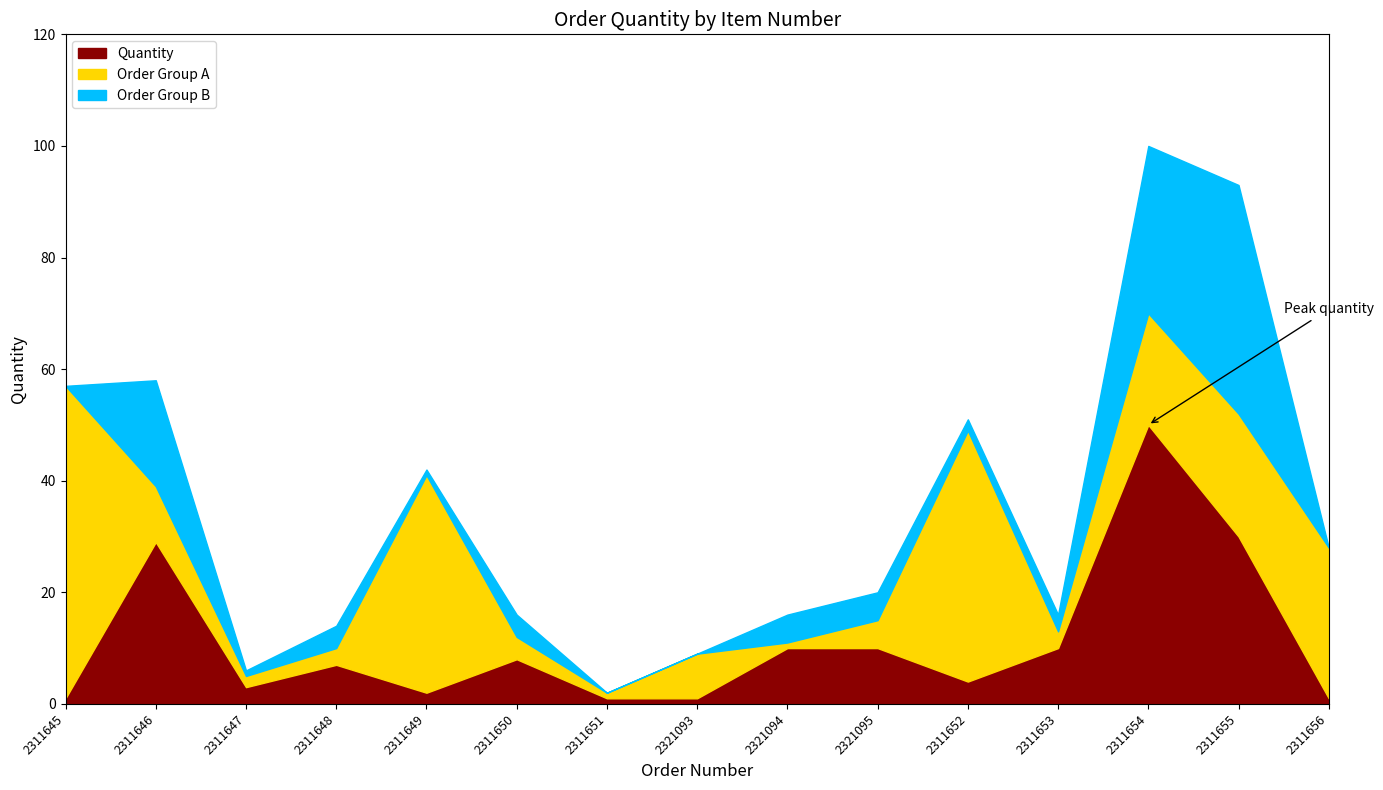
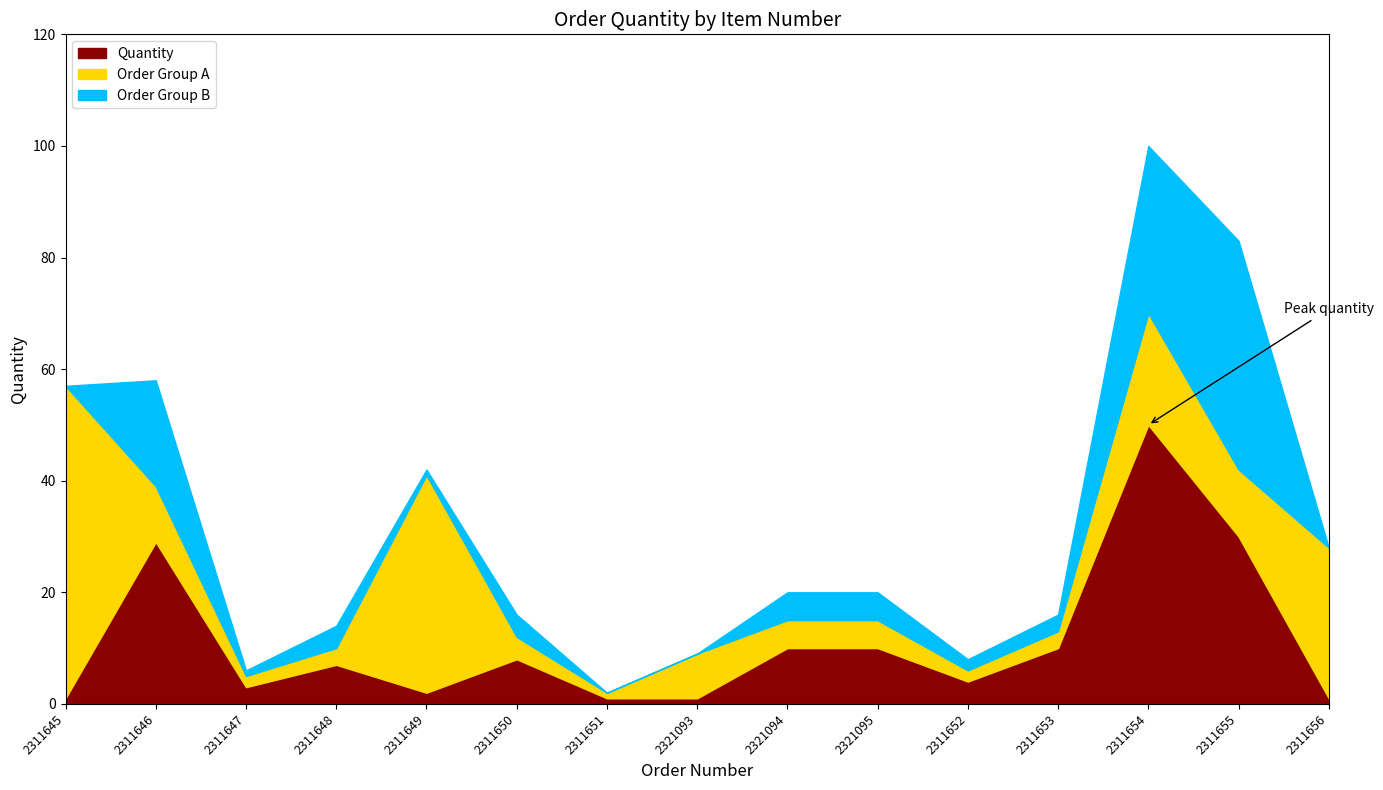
  {
    "Order Group A": {
-     "2321094": 1,
-     "2311652": 45,
-     "2311655": 22
+     "2321094": 5,
+     "2311652": 2,
+     "2311655": 12
    },
    "Order Group B": {
      "2311646": 19,
      "2311647": 1,
      "2311648": 4,
      "2311649": 1,
      "2311650": 4,
      "2321094": 5,
      "2321095": 5,
      "2311652": 2,
      "2311653": 3,
      "2311654": 30,
      "2311655": 41
    }
  }
